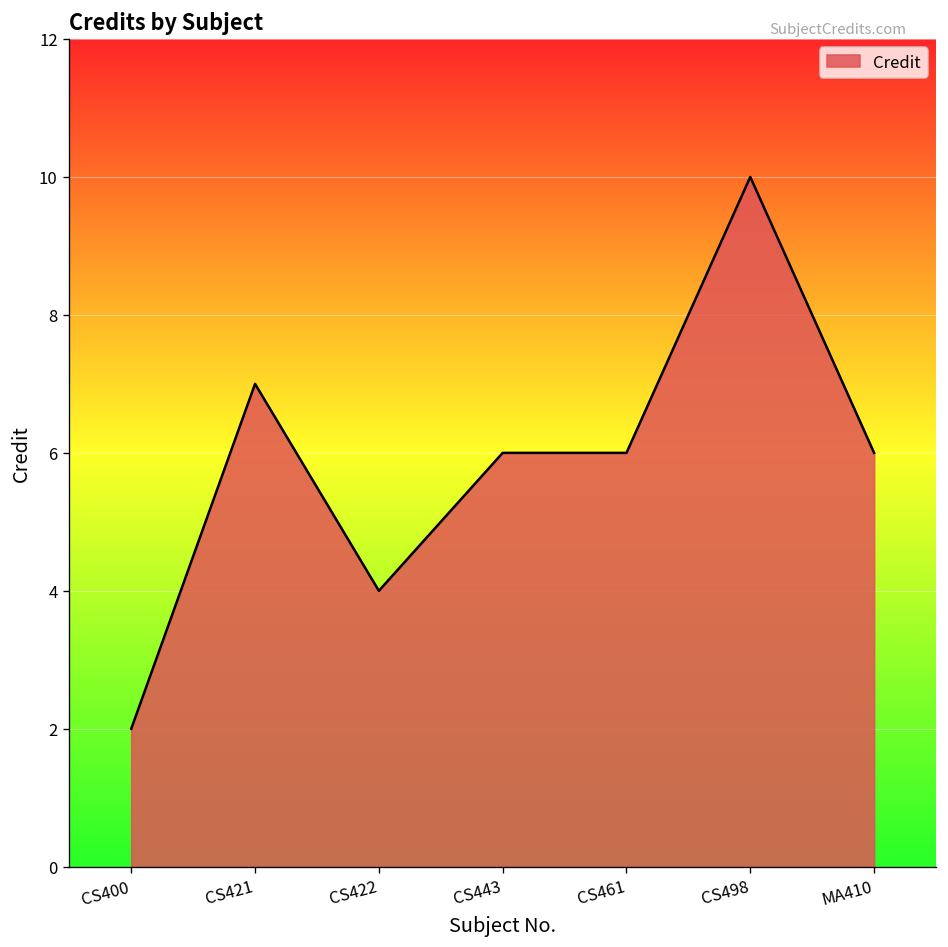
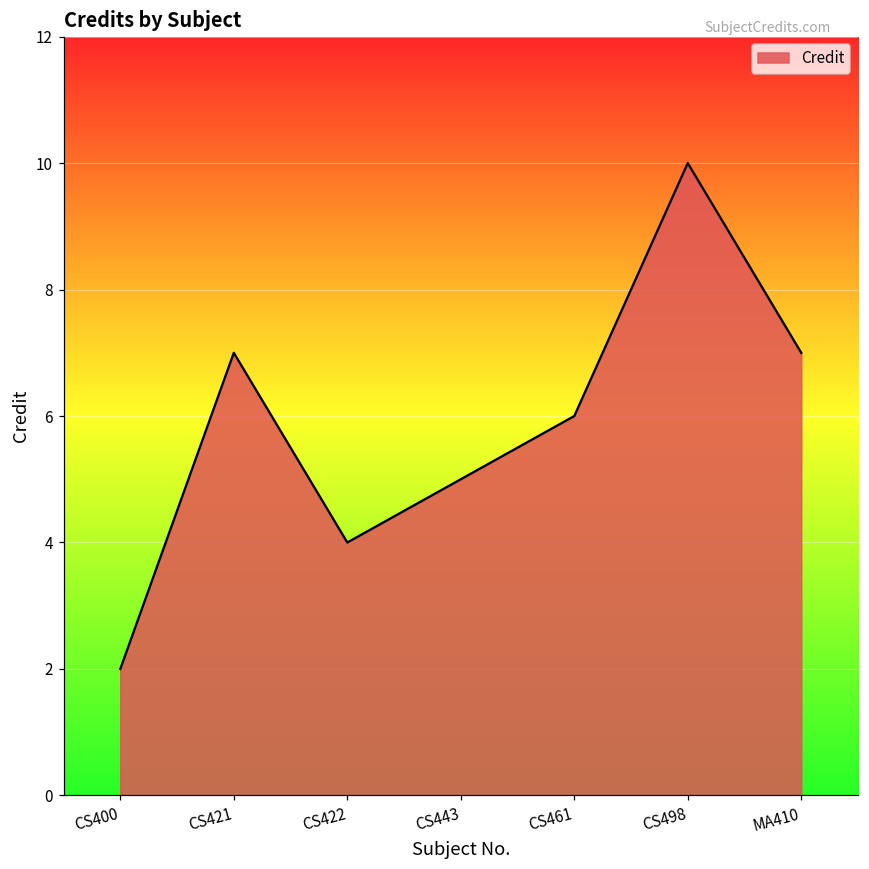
  {
    "CS400": 2,
    "CS421": 7,
    "CS422": 4,
-   "CS443": 6,
+   "CS443": 5,
    "CS461": 6,
    "CS498": 10,
-   "MA410": 6
+   "MA410": 7
  }
